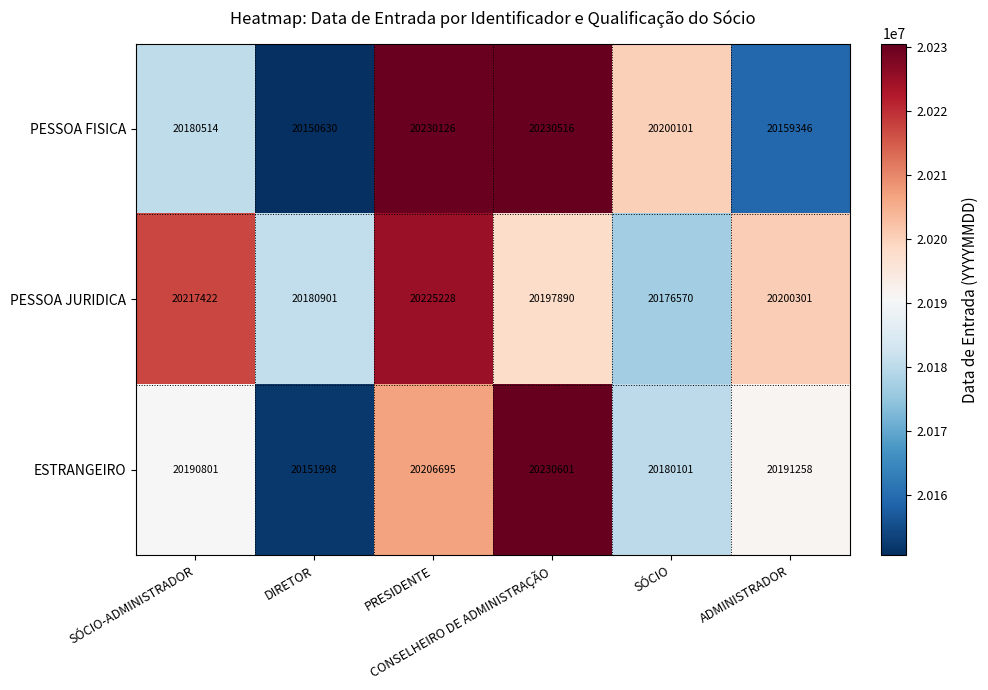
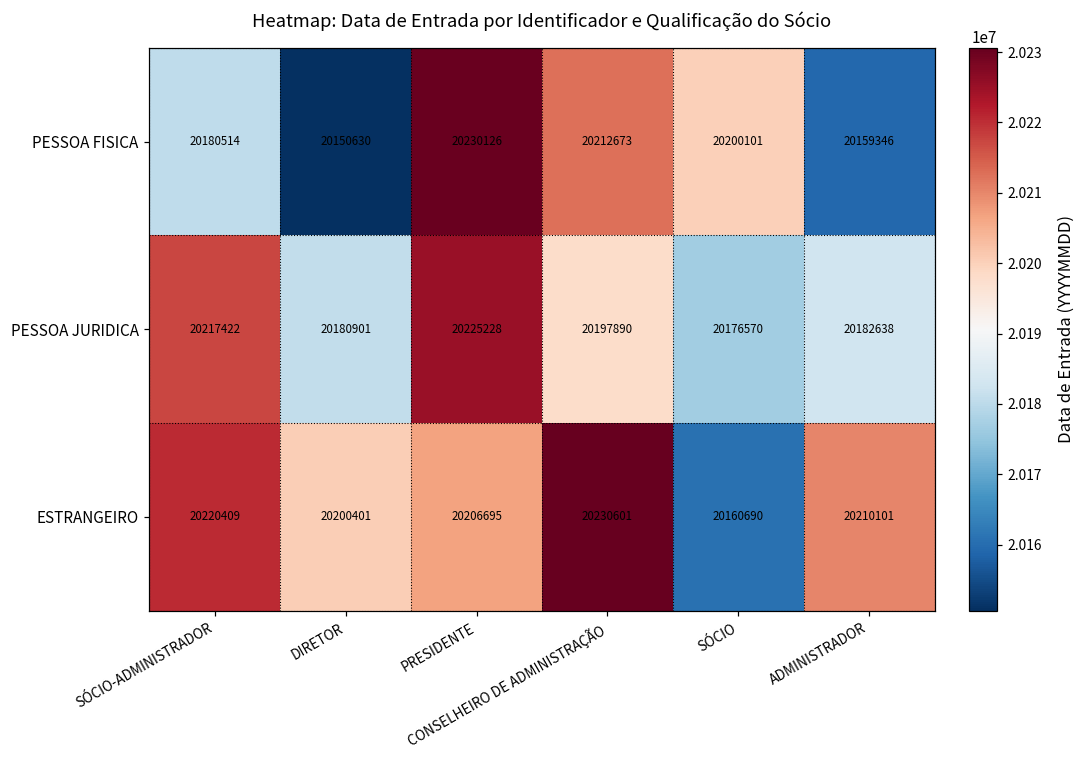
  {
    "PESSOA FISICA": {
      "SÓCIO-ADMINISTRADOR": 20180514,
      "DIRETOR": 20150630,
      "PRESIDENTE": 20230126,
-     "CONSELHEIRO DE ADMINISTRAÇÃO": 20230516,
+     "CONSELHEIRO DE ADMINISTRAÇÃO": 20212673,
      "SÓCIO": 20200101,
      "ADMINISTRADOR": 20159346
    },
    "PESSOA JURIDICA": {
      "SÓCIO-ADMINISTRADOR": 20217422,
      "DIRETOR": 20180901,
      "PRESIDENTE": 20225228,
      "CONSELHEIRO DE ADMINISTRAÇÃO": 20197890,
      "SÓCIO": 20176570,
-     "ADMINISTRADOR": 20200301
+     "ADMINISTRADOR": 20182638
    },
    "ESTRANGEIRO": {
-     "SÓCIO-ADMINISTRADOR": 20190801,
-     "DIRETOR": 20151998,
+     "SÓCIO-ADMINISTRADOR": 20220409,
+     "DIRETOR": 20200401,
      "PRESIDENTE": 20206695,
      "CONSELHEIRO DE ADMINISTRAÇÃO": 20230601,
-     "SÓCIO": 20180101,
-     "ADMINISTRADOR": 20191258
+     "SÓCIO": 20160690,
+     "ADMINISTRADOR": 20210101
    }
  }
